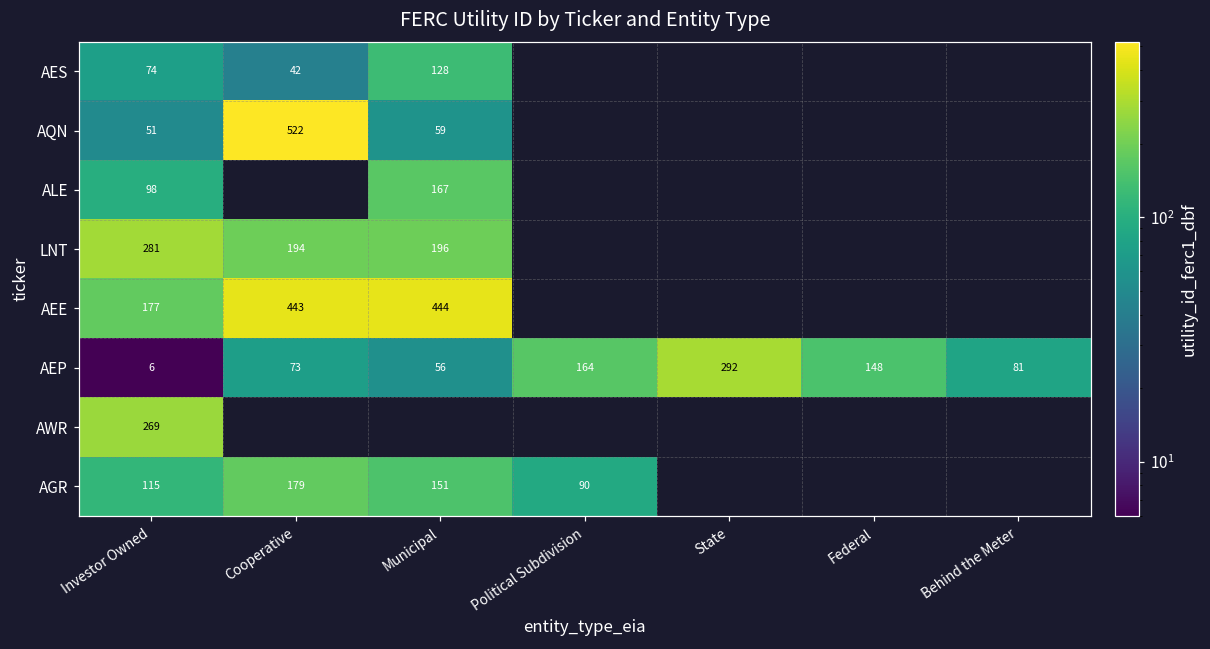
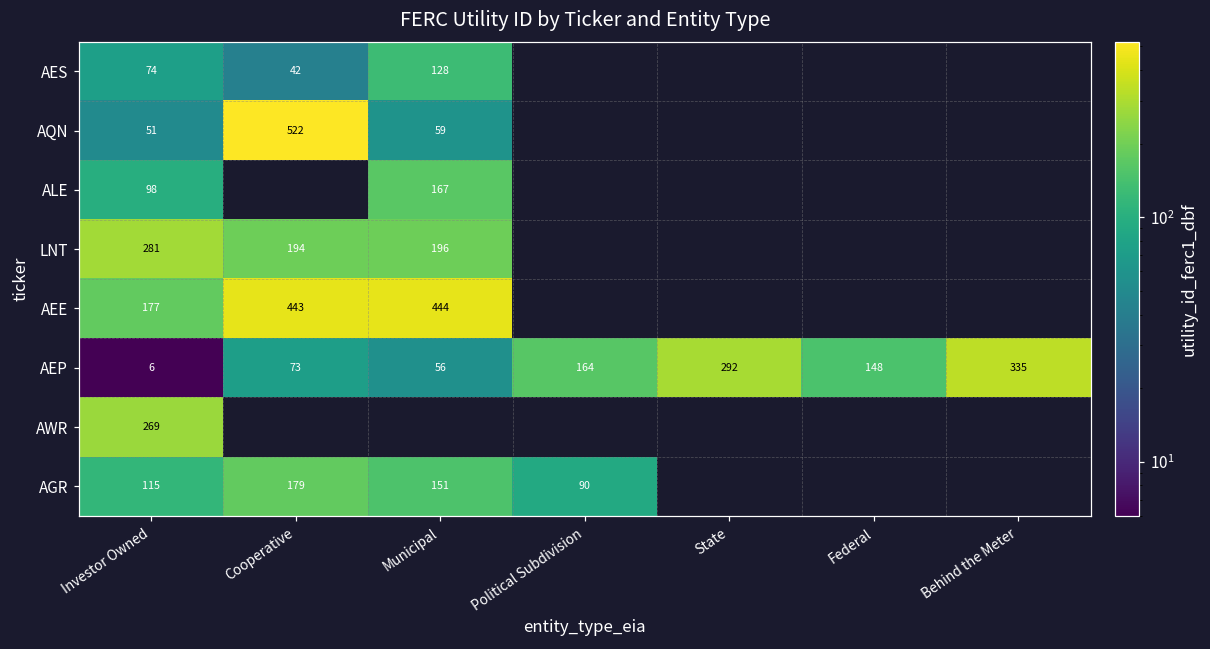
  {
    "AES": {
      "Investor Owned": 74,
      "Cooperative": 42,
      "Municipal": 128
    },
    "AQN": {
      "Investor Owned": 51,
      "Cooperative": 522,
      "Municipal": 59
    },
    "ALE": {
      "Investor Owned": 98,
      "Municipal": 167
    },
    "LNT": {
      "Investor Owned": 281,
      "Cooperative": 194,
      "Municipal": 196
    },
    "AEE": {
      "Investor Owned": 177,
      "Cooperative": 443,
      "Municipal": 444
    },
    "AEP": {
      "Investor Owned": 6,
      "Cooperative": 73,
      "Municipal": 56,
      "Political Subdivision": 164,
      "State": 292,
      "Federal": 148,
-     "Behind the Meter": 81
+     "Behind the Meter": 335
    },
    "AWR": {
      "Investor Owned": 269
    },
    "AGR": {
      "Investor Owned": 115,
      "Cooperative": 179,
      "Municipal": 151,
      "Political Subdivision": 90
    }
  }
